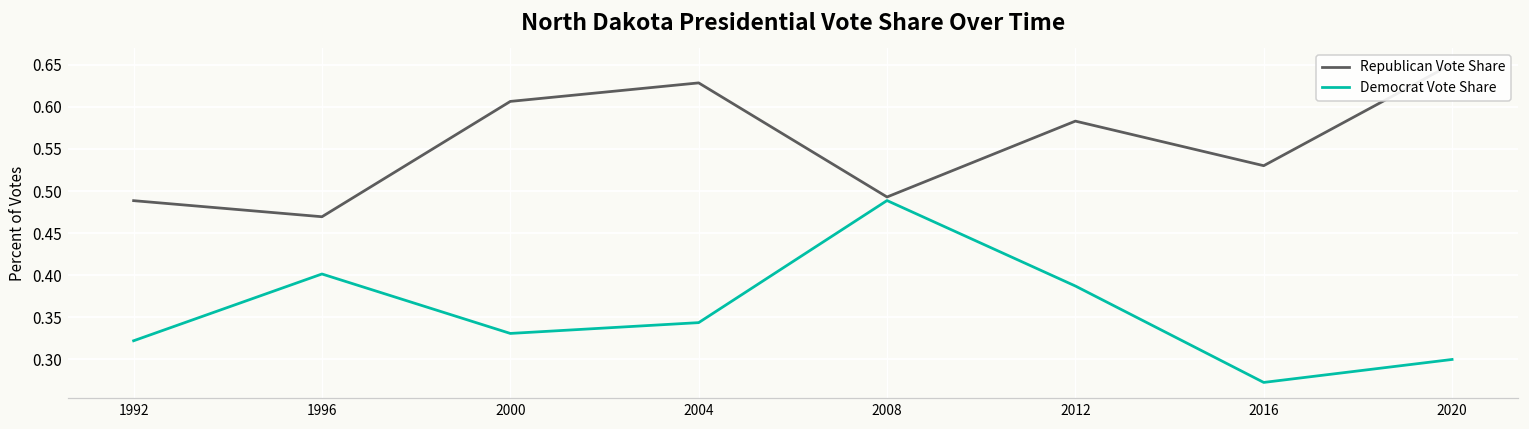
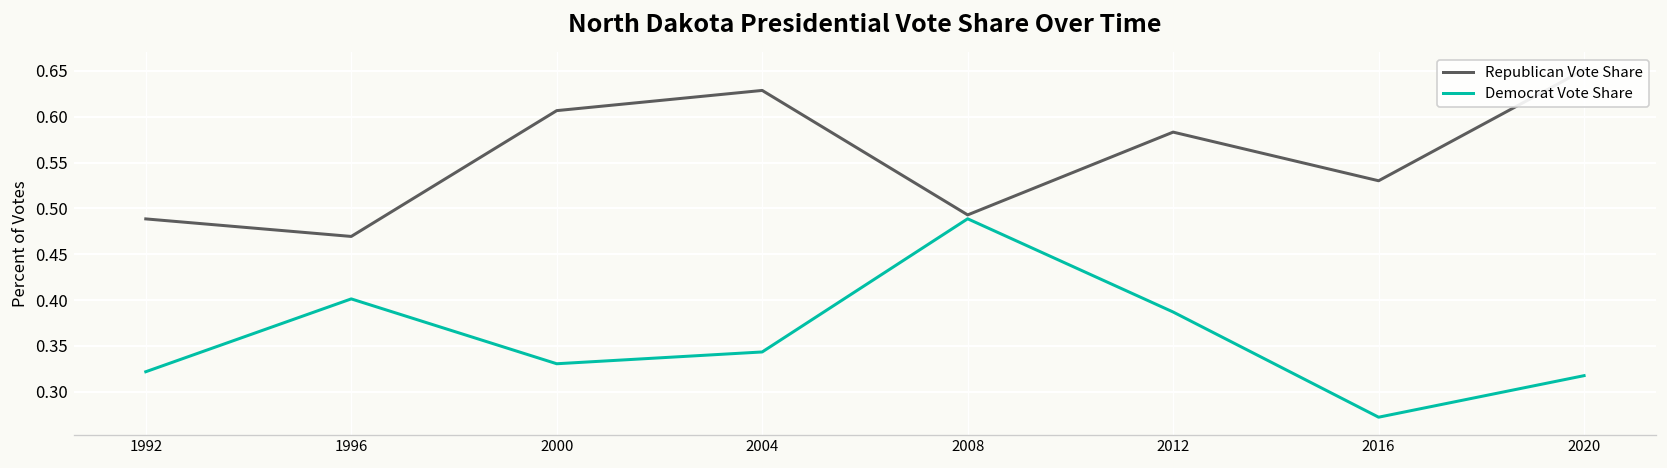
  {
    "Republican Vote Share": {
      "1992": 0.49,
      "1996": 0.47,
      "2000": 0.61,
      "2004": 0.63,
      "2008": 0.49,
      "2012": 0.58,
      "2016": 0.53
    },
    "Democrat Vote Share": {
      "1992": 0.32,
      "1996": 0.40,
      "2000": 0.33,
      "2004": 0.34,
      "2008": 0.49,
      "2012": 0.39,
      "2016": 0.27,
-     "2020": 0.30
+     "2020": 0.32
    }
  }
